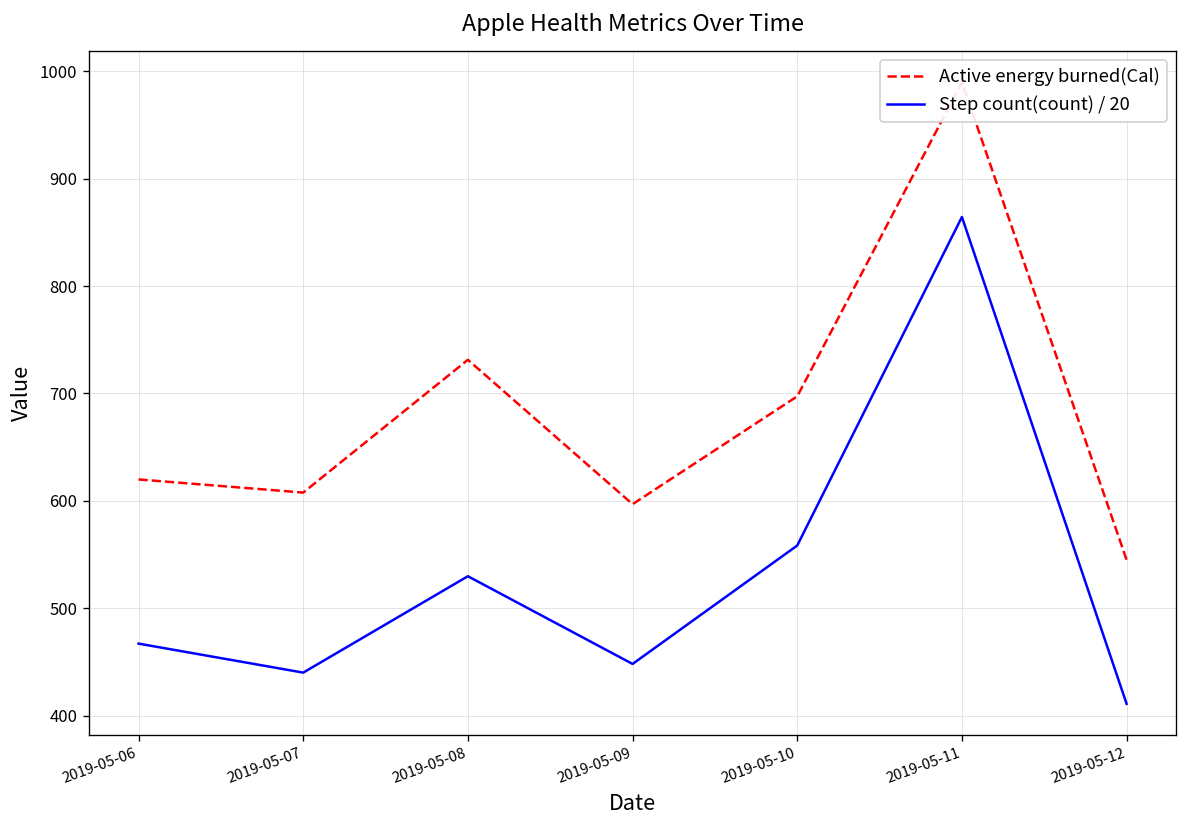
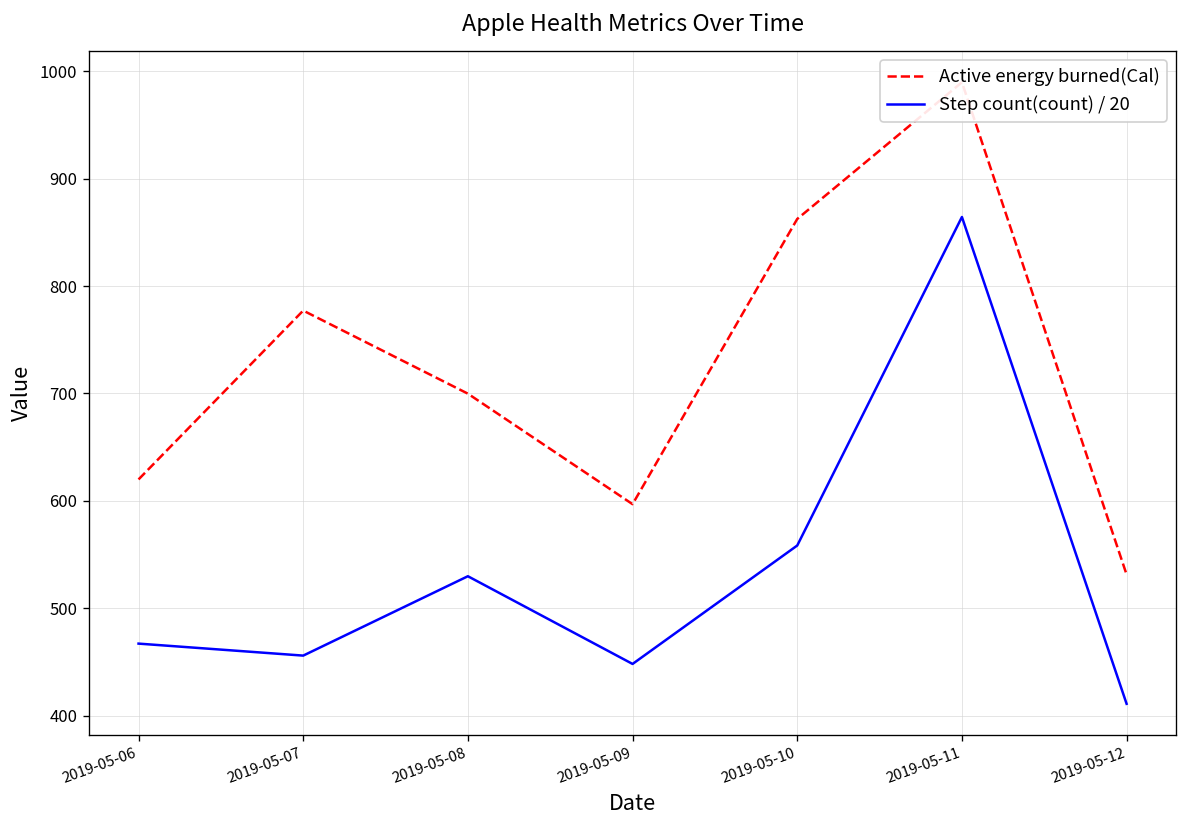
  {
    "Active energy burned(Cal)": {
      "2019-05-06": 620,
-     "2019-05-07": 610,
-     "2019-05-08": 730,
+     "2019-05-07": 780,
+     "2019-05-08": 700,
      "2019-05-09": 600,
-     "2019-05-10": 700,
-     "2019-05-12": 550
+     "2019-05-10": 860,
+     "2019-05-12": 530
    },
    "Step count(count) / 20": {
      "2019-05-06": 470,
-     "2019-05-07": 440,
+     "2019-05-07": 460,
      "2019-05-08": 530,
      "2019-05-09": 450,
      "2019-05-10": 560,
      "2019-05-11": 860,
      "2019-05-12": 410
    }
  }
